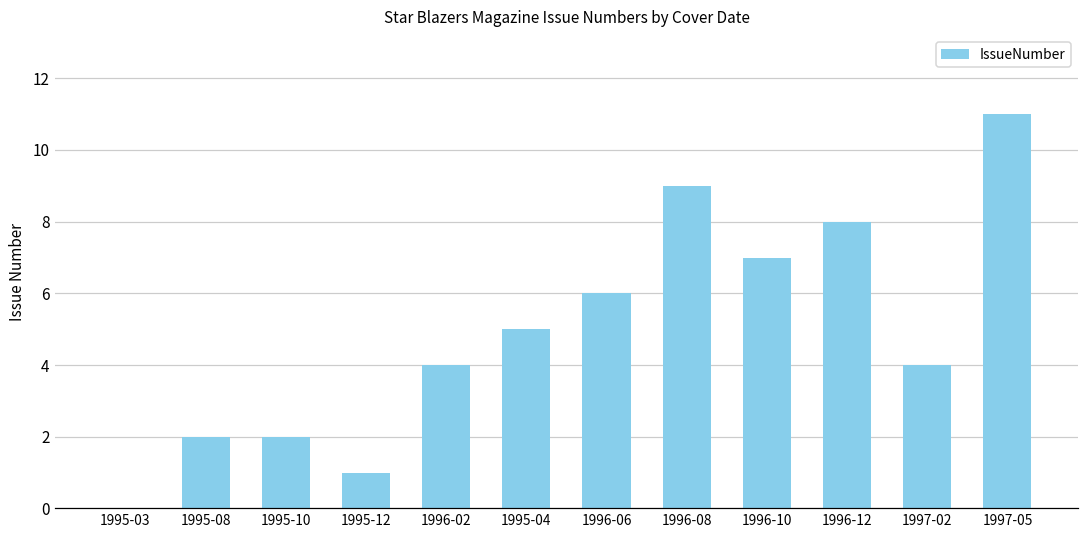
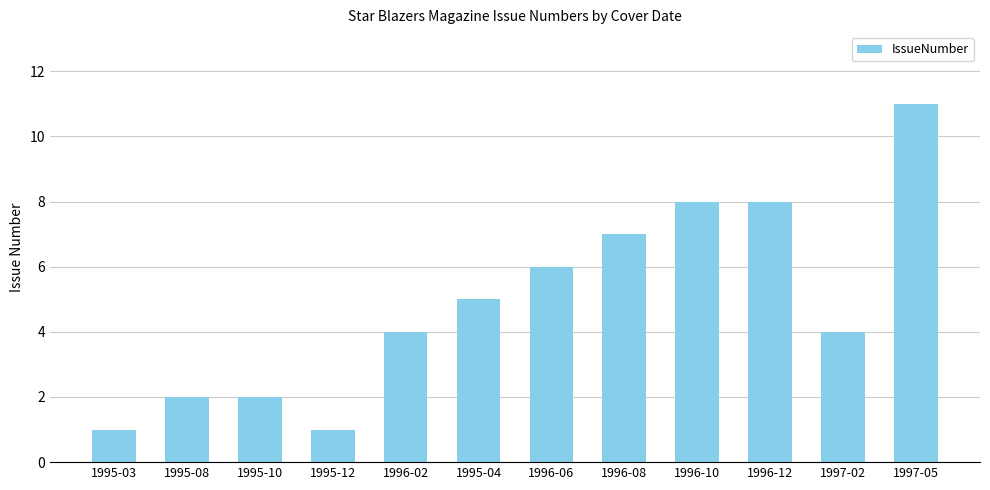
  {
-   "1995-03": 0,
+   "1995-03": 1,
    "1995-08": 2,
    "1995-10": 2,
    "1995-12": 1,
    "1996-02": 4,
    "1995-04": 5,
    "1996-06": 6,
-   "1996-08": 9,
-   "1996-10": 7,
+   "1996-08": 7,
+   "1996-10": 8,
    "1996-12": 8,
    "1997-02": 4,
    "1997-05": 11
  }
